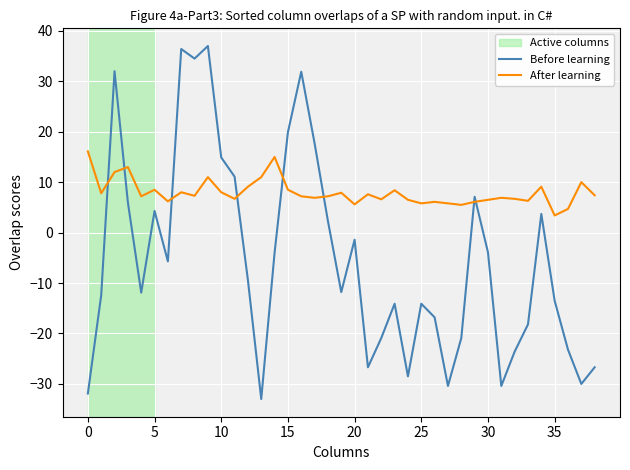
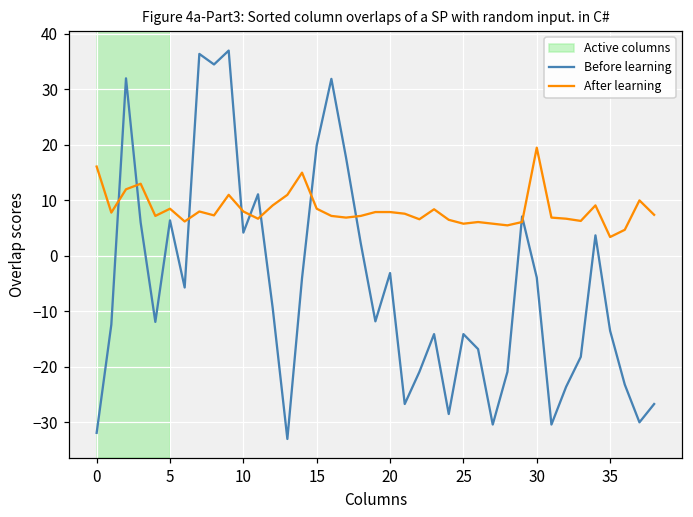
  {
    "Before learning": {
      "0": -32,
-     "5": 4,
-     "10": 15,
+     "5": 6,
+     "10": 4,
      "15": 20,
-     "20": -1,
+     "20": -3,
      "25": -14,
      "30": -4,
      "35": -14
    },
    "After learning": {
      "0": 16,
      "5": 9,
      "10": 8,
      "15": 9,
-     "20": 6,
+     "20": 8,
      "25": 6,
-     "30": 7,
+     "30": 20,
      "35": 3
    }
  }
